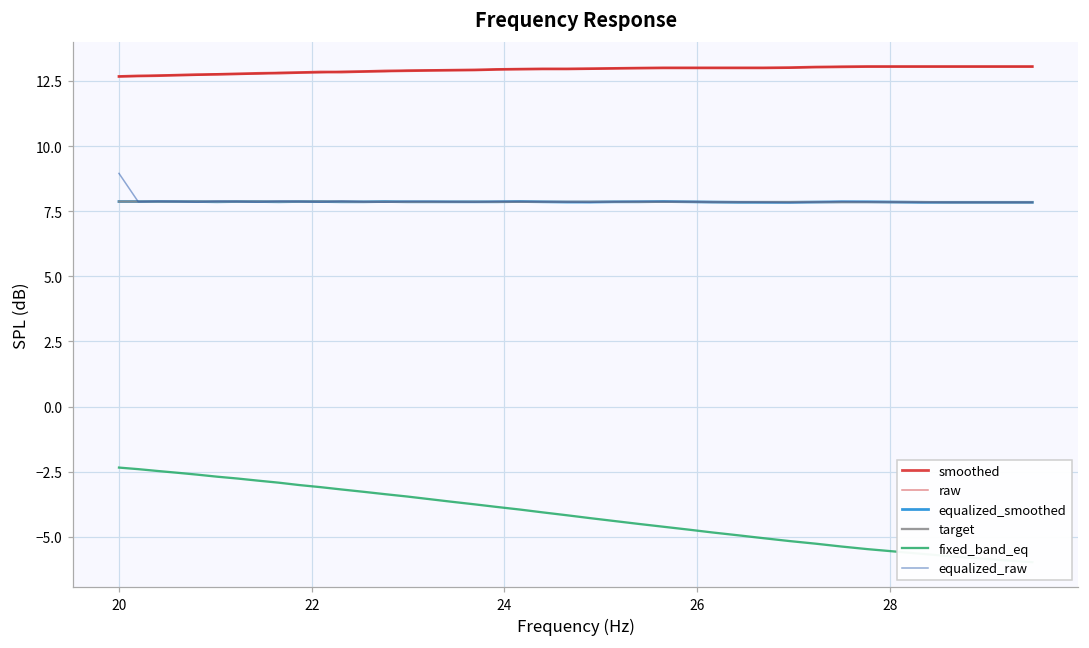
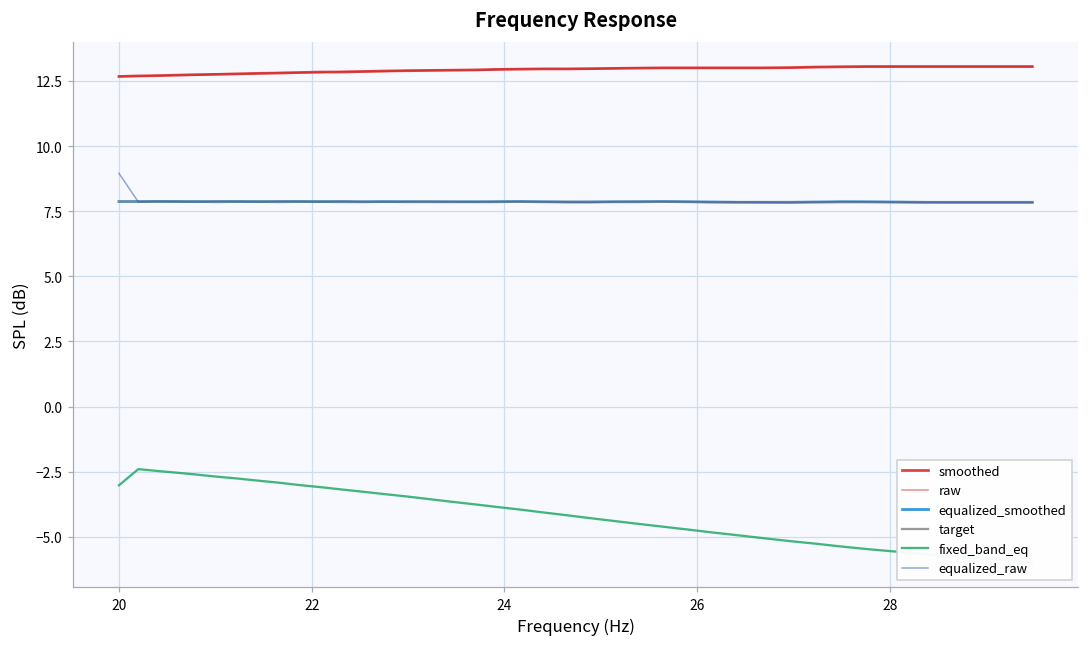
  {
    "fixed_band_eq": {
-     "20": -2.3
+     "20": -3.0
    },
    "equalized_raw": {
      "20": 9.0
    }
  }
